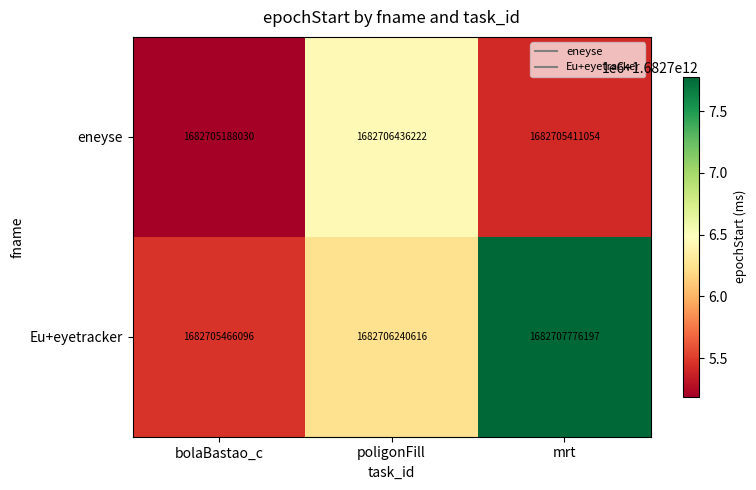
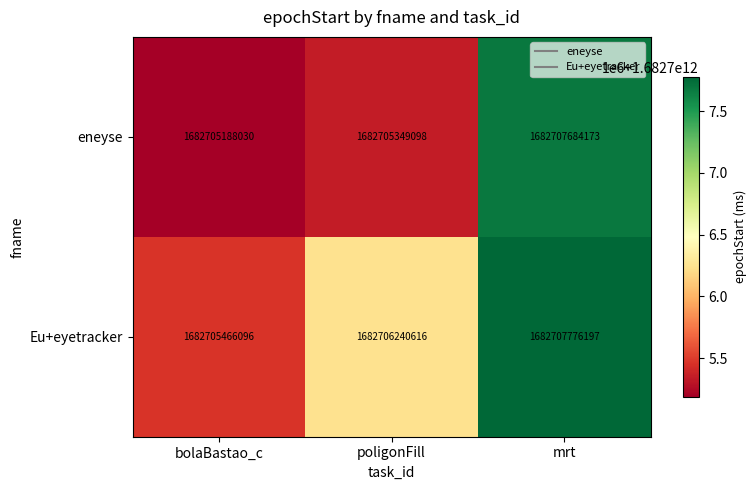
  {
    "eneyse": {
      "bolaBastao_c": 1682705188030,
-     "poligonFill": 1682706436222,
-     "mrt": 1682705411054
+     "poligonFill": 1682705349098,
+     "mrt": 1682707684173
    },
    "Eu+eyetracker": {
      "bolaBastao_c": 1682705466096,
      "poligonFill": 1682706240616,
      "mrt": 1682707776197
    }
  }
